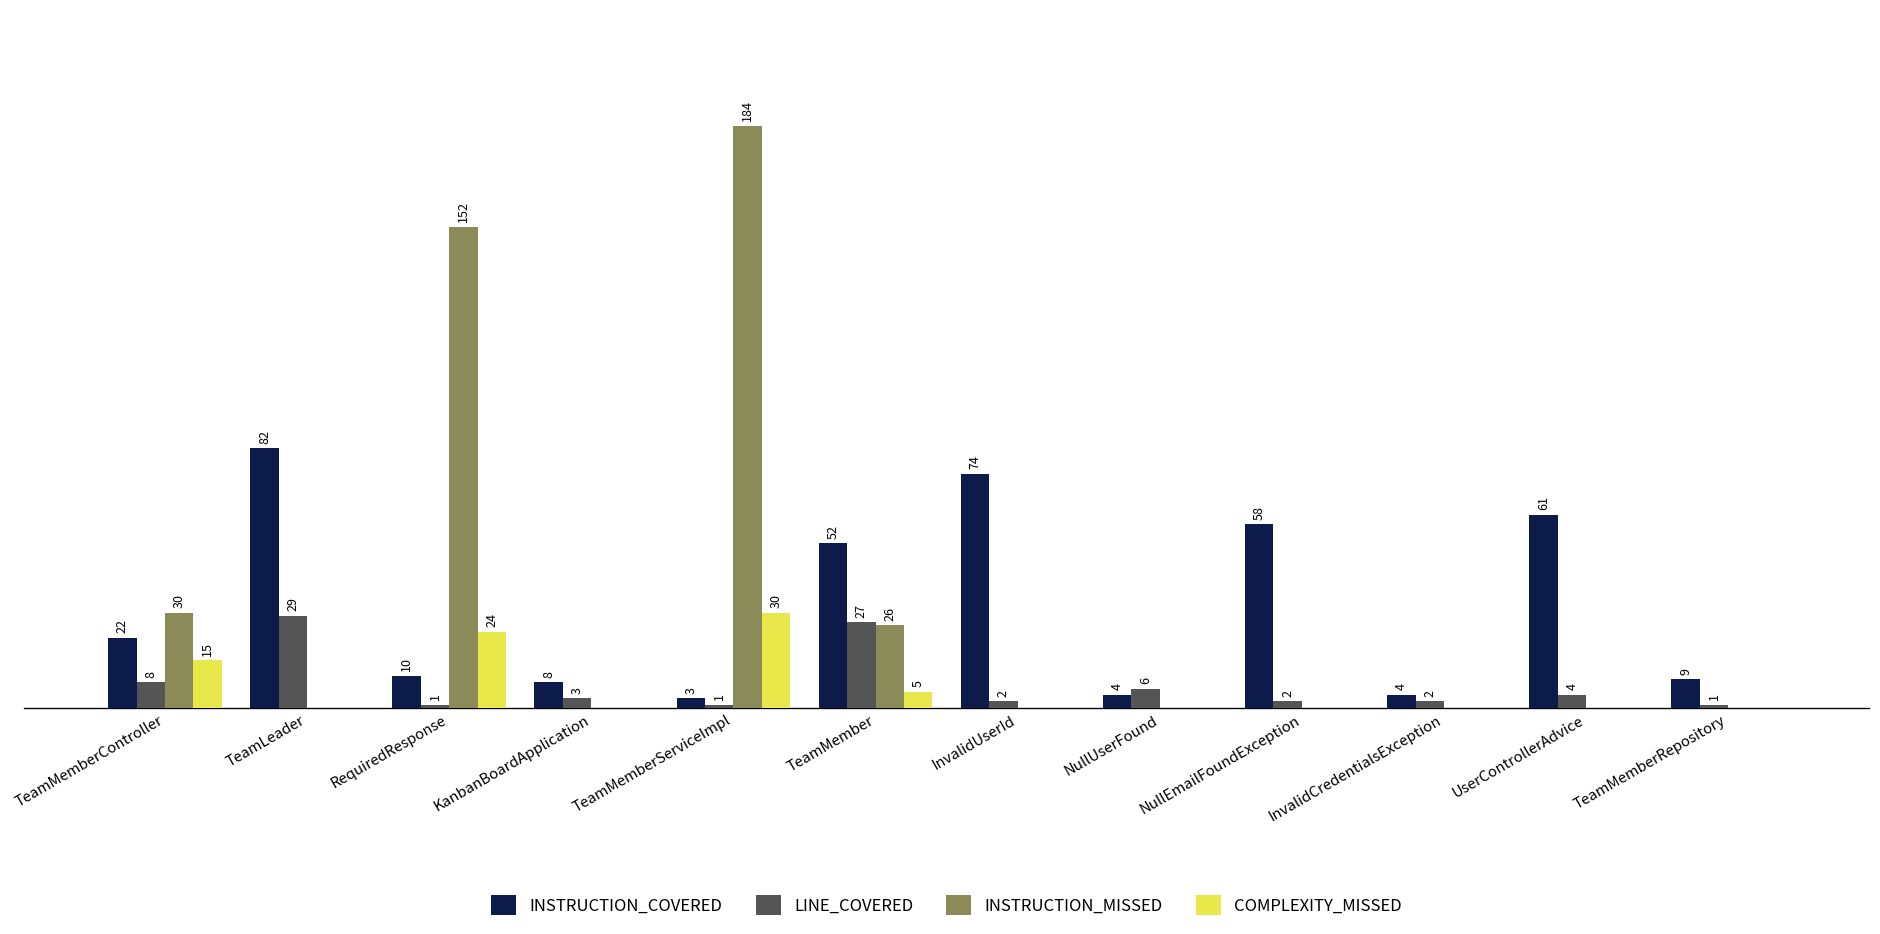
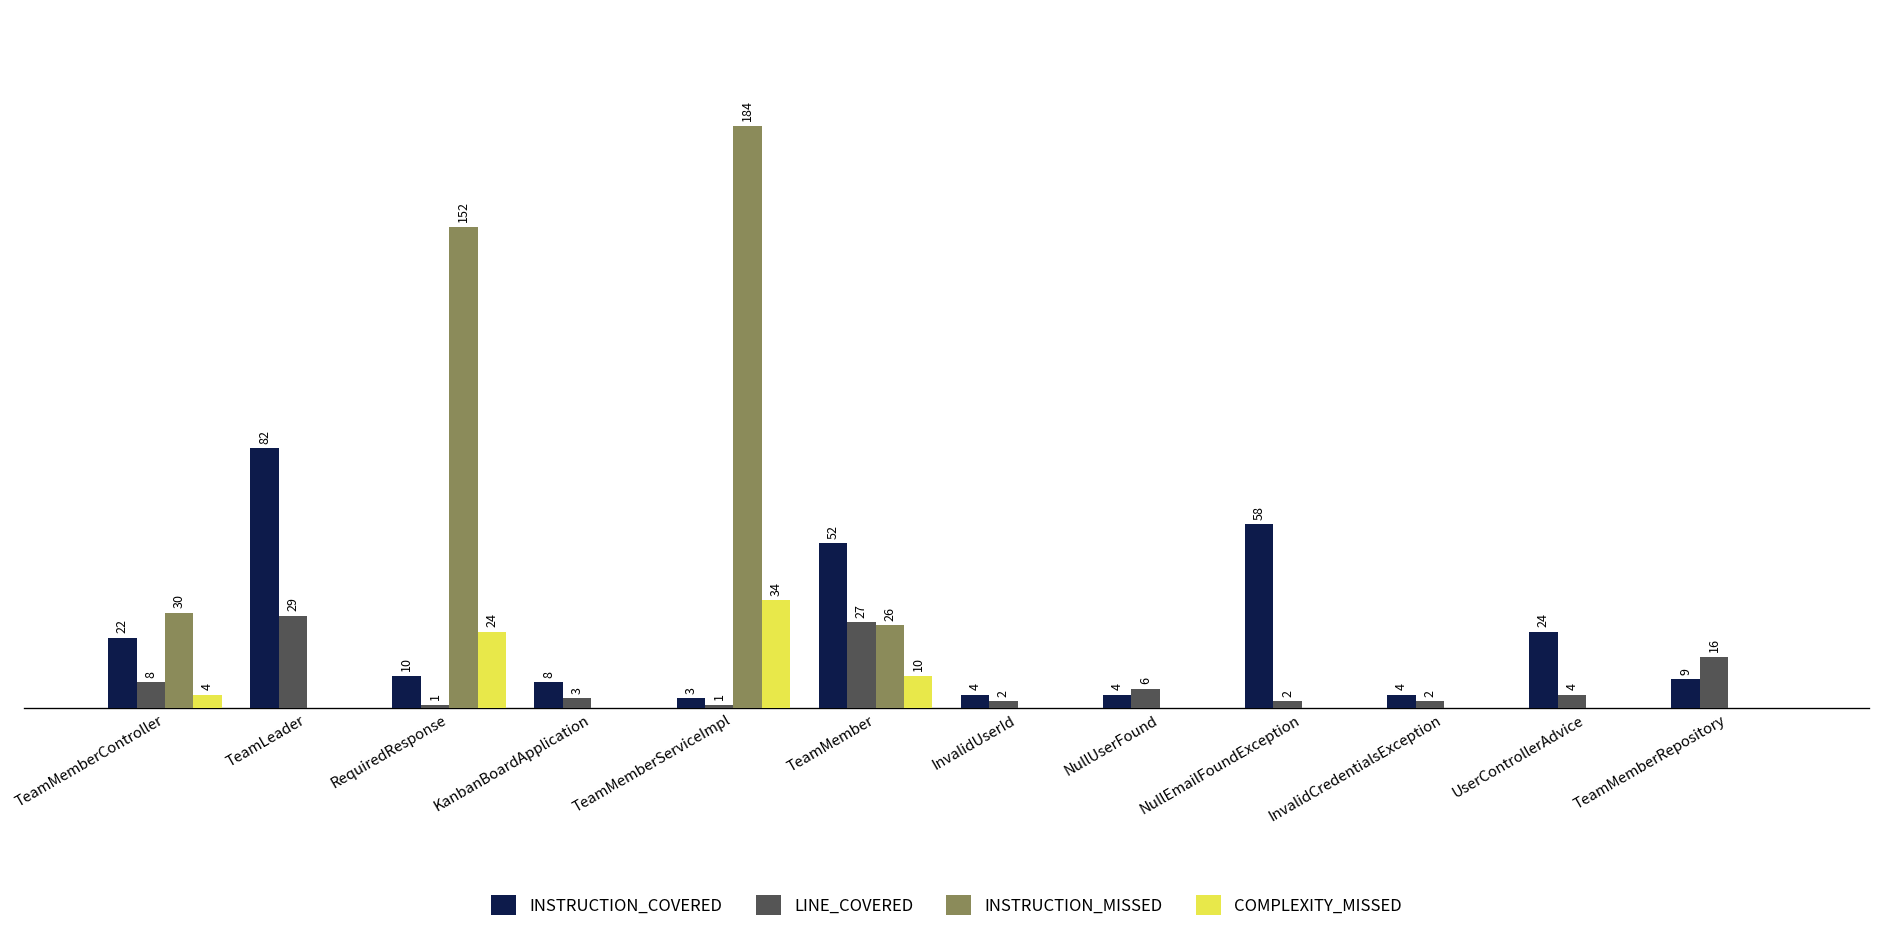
  {
    "INSTRUCTION_COVERED": {
      "TeamMemberController": 22,
      "TeamLeader": 82,
      "RequiredResponse": 10,
      "KanbanBoardApplication": 8,
      "TeamMemberServiceImpl": 3,
      "TeamMember": 52,
-     "InvalidUserId": 74,
+     "InvalidUserId": 4,
      "NullUserFound": 4,
      "NullEmailFoundException": 58,
      "InvalidCredentialsException": 4,
-     "UserControllerAdvice": 61,
+     "UserControllerAdvice": 24,
      "TeamMemberRepository": 9
    },
    "LINE_COVERED": {
      "TeamMemberController": 8,
      "TeamLeader": 29,
      "RequiredResponse": 1,
      "KanbanBoardApplication": 3,
      "TeamMemberServiceImpl": 1,
      "TeamMember": 27,
      "InvalidUserId": 2,
      "NullUserFound": 6,
      "NullEmailFoundException": 2,
      "InvalidCredentialsException": 2,
      "UserControllerAdvice": 4,
-     "TeamMemberRepository": 1
+     "TeamMemberRepository": 16
    },
    "INSTRUCTION_MISSED": {
      "TeamMemberController": 30,
      "RequiredResponse": 152,
      "TeamMemberServiceImpl": 184,
      "TeamMember": 26
    },
    "COMPLEXITY_MISSED": {
-     "TeamMemberController": 15,
+     "TeamMemberController": 4,
      "RequiredResponse": 24,
-     "TeamMemberServiceImpl": 30,
-     "TeamMember": 5
+     "TeamMemberServiceImpl": 34,
+     "TeamMember": 10
    }
  }
